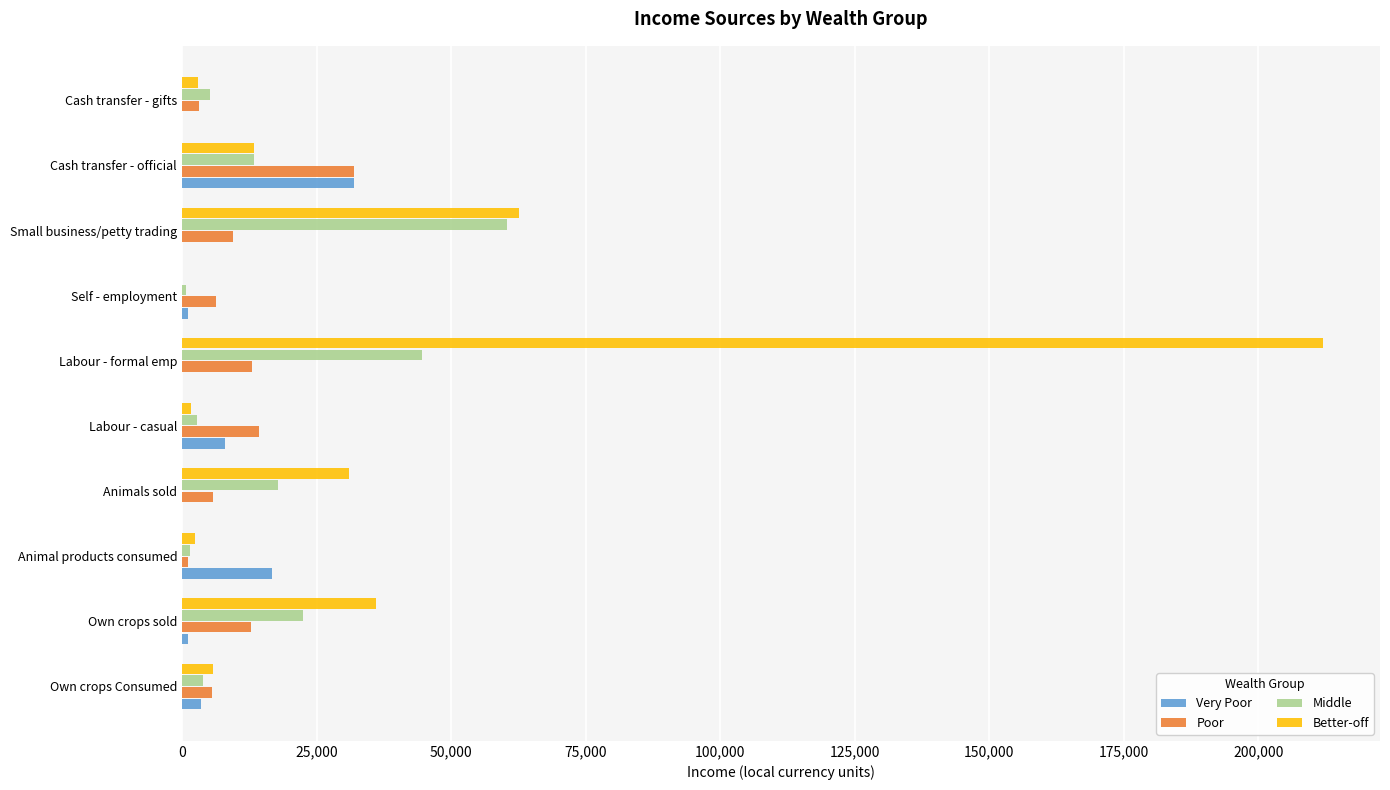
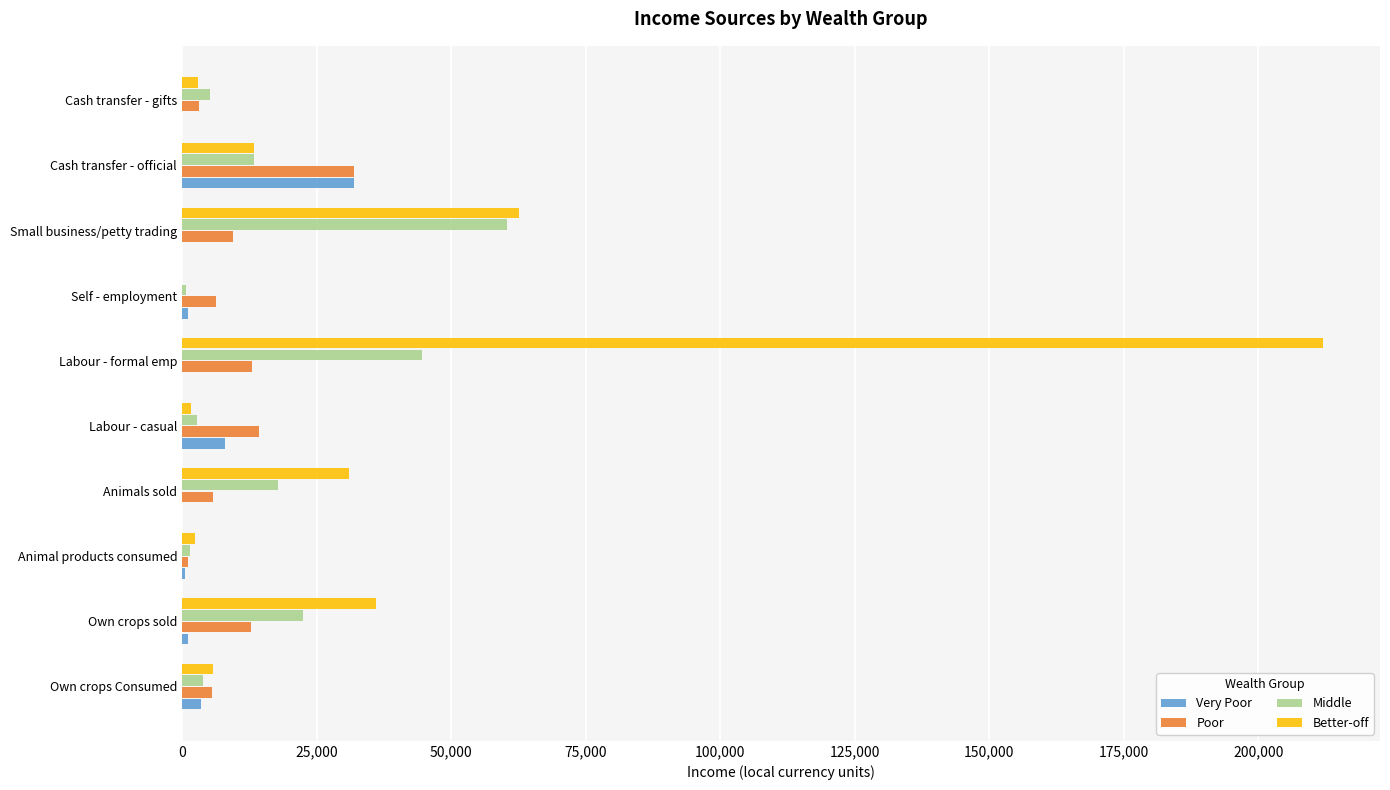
  {
    "Very Poor": {
      "Cash transfer - gifts": "0",
      "Cash transfer - official": "32,000",
      "Small business/petty trading": "0",
      "Self - employment": "1,000",
      "Labour - formal emp": "0",
      "Labour - casual": "8,000",
      "Animals sold": "0",
-     "Animal products consumed": "17,000",
+     "Animal products consumed": "1,000",
      "Own crops sold": "1,000",
      "Own crops Consumed": "3,000"
    },
    "Poor": {
      "Cash transfer - gifts": "3,000",
      "Cash transfer - official": "32,000",
      "Small business/petty trading": "10,000",
      "Self - employment": "6,000",
      "Labour - formal emp": "13,000",
      "Labour - casual": "14,000",
      "Animals sold": "6,000",
      "Animal products consumed": "1,000",
      "Own crops sold": "13,000",
      "Own crops Consumed": "6,000"
    },
    "Middle": {
      "Cash transfer - gifts": "5,000",
      "Cash transfer - official": "13,000",
      "Small business/petty trading": "60,000",
      "Self - employment": "1,000",
      "Labour - formal emp": "45,000",
      "Labour - casual": "3,000",
      "Animals sold": "18,000",
      "Animal products consumed": "1,000",
      "Own crops sold": "22,000",
      "Own crops Consumed": "4,000"
    },
    "Better-off": {
      "Cash transfer - gifts": "3,000",
      "Cash transfer - official": "13,000",
      "Small business/petty trading": "63,000",
      "Self - employment": "0",
      "Labour - formal emp": "212,000",
      "Labour - casual": "2,000",
      "Animals sold": "31,000",
      "Animal products consumed": "2,000",
      "Own crops sold": "36,000",
      "Own crops Consumed": "6,000"
    }
  }
